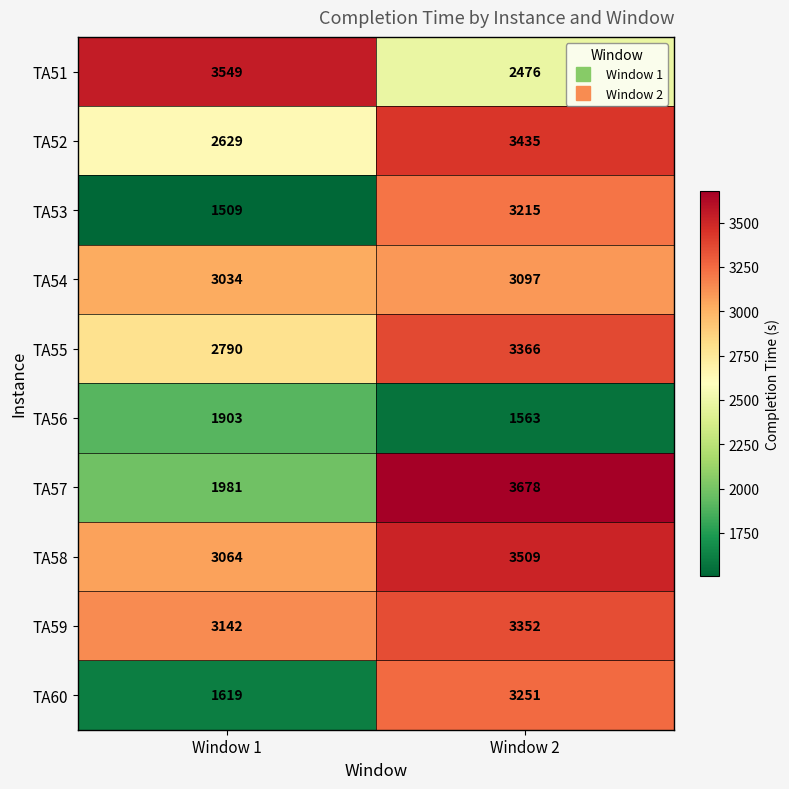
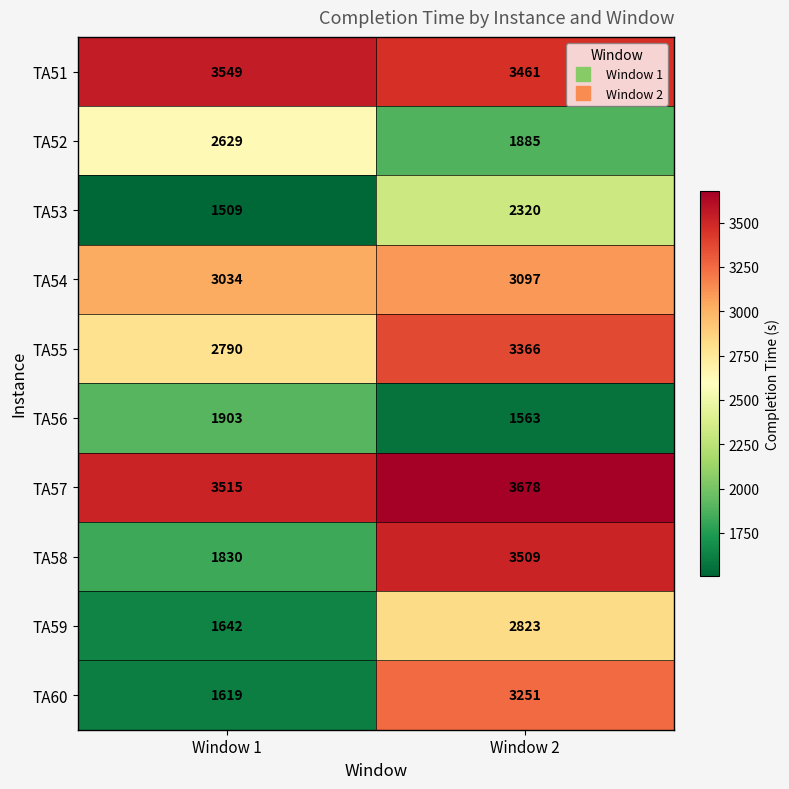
  {
    "TA51": {
      "Window 1": 3549,
-     "Window 2": 2476
+     "Window 2": 3461
    },
    "TA52": {
      "Window 1": 2629,
-     "Window 2": 3435
+     "Window 2": 1885
    },
    "TA53": {
      "Window 1": 1509,
-     "Window 2": 3215
+     "Window 2": 2320
    },
    "TA54": {
      "Window 1": 3034,
      "Window 2": 3097
    },
    "TA55": {
      "Window 1": 2790,
      "Window 2": 3366
    },
    "TA56": {
      "Window 1": 1903,
      "Window 2": 1563
    },
    "TA57": {
-     "Window 1": 1981,
+     "Window 1": 3515,
      "Window 2": 3678
    },
    "TA58": {
-     "Window 1": 3064,
+     "Window 1": 1830,
      "Window 2": 3509
    },
    "TA59": {
-     "Window 1": 3142,
-     "Window 2": 3352
+     "Window 1": 1642,
+     "Window 2": 2823
    },
    "TA60": {
      "Window 1": 1619,
      "Window 2": 3251
    }
  }
